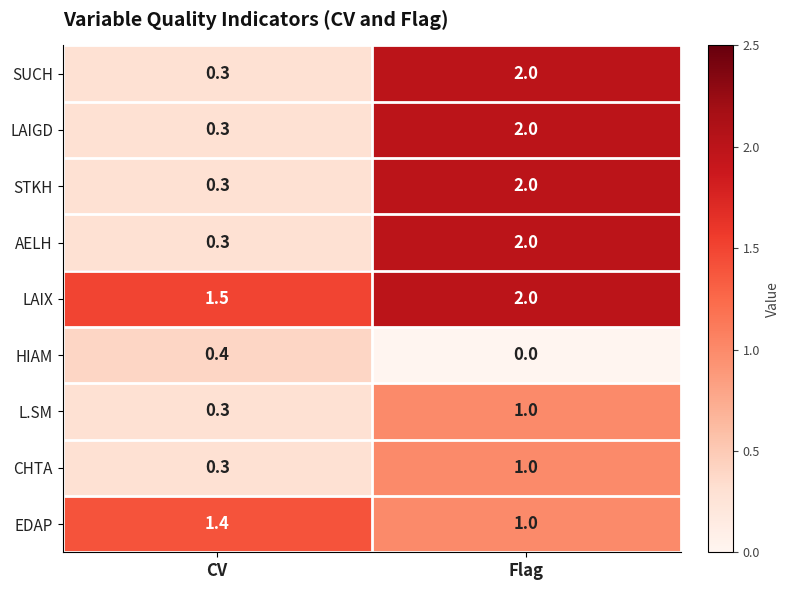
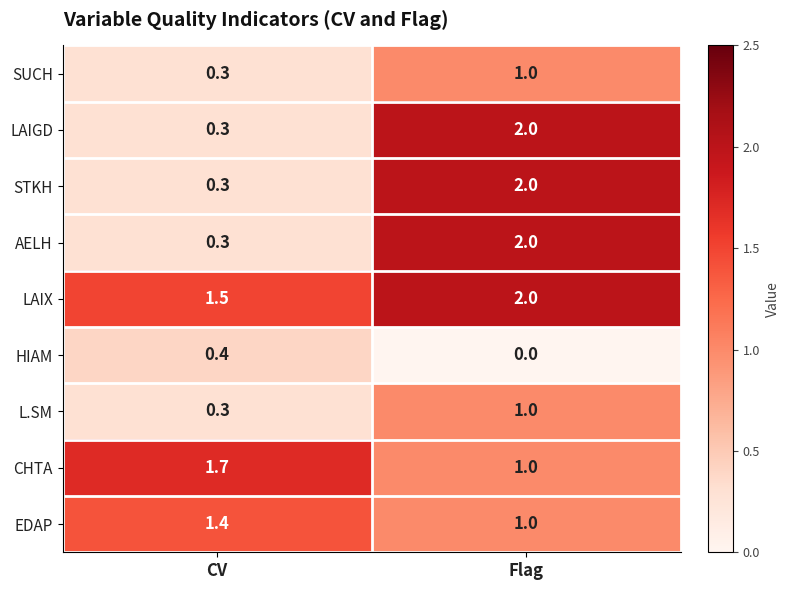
  {
    "SUCH": {
      "CV": 0.3,
-     "Flag": 2.0
+     "Flag": 1.0
    },
    "LAIGD": {
      "CV": 0.3,
      "Flag": 2.0
    },
    "STKH": {
      "CV": 0.3,
      "Flag": 2.0
    },
    "AELH": {
      "CV": 0.3,
      "Flag": 2.0
    },
    "LAIX": {
      "CV": 1.5,
      "Flag": 2.0
    },
    "HIAM": {
      "CV": 0.4,
      "Flag": 0.0
    },
    "L.SM": {
      "CV": 0.3,
      "Flag": 1.0
    },
    "CHTA": {
-     "CV": 0.3,
+     "CV": 1.7,
      "Flag": 1.0
    },
    "EDAP": {
      "CV": 1.4,
      "Flag": 1.0
    }
  }
